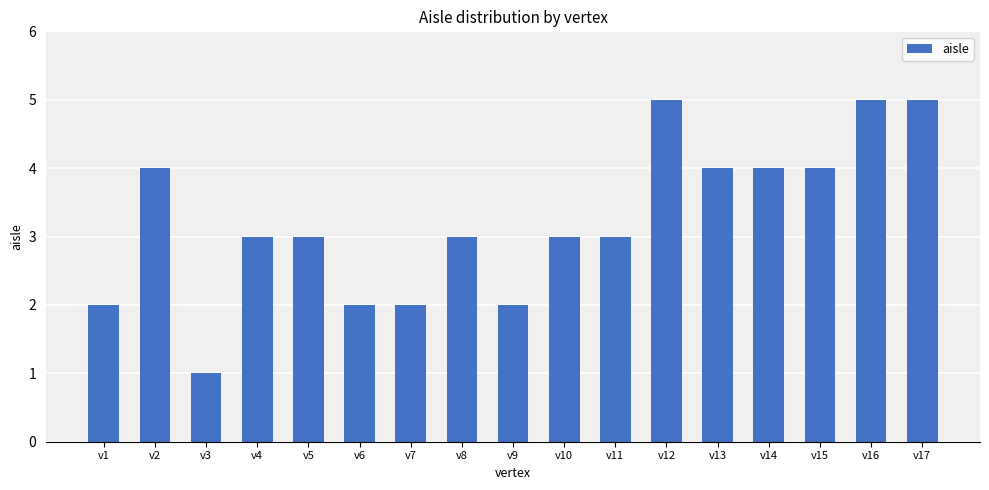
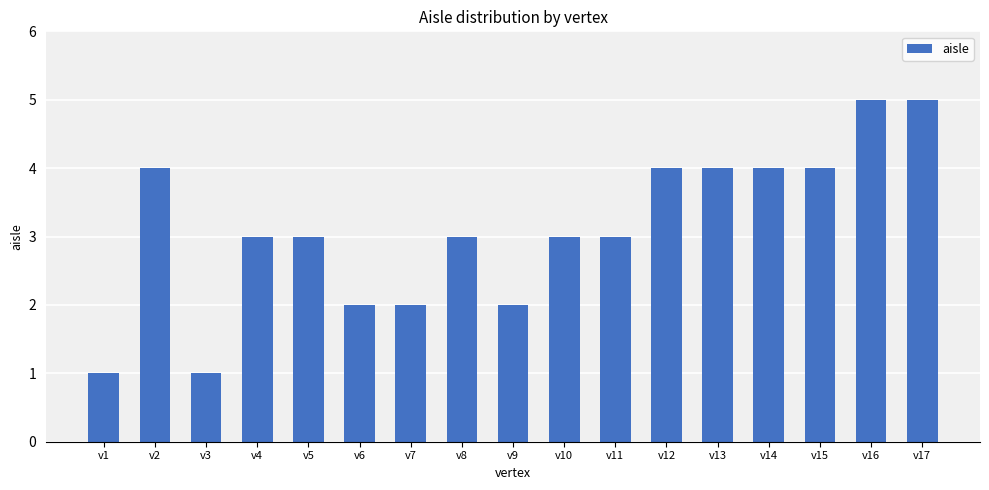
  {
-   "v1": 2,
+   "v1": 1,
    "v2": 4,
    "v3": 1,
    "v4": 3,
    "v5": 3,
    "v6": 2,
    "v7": 2,
    "v8": 3,
    "v9": 2,
    "v10": 3,
    "v11": 3,
-   "v12": 5,
+   "v12": 4,
    "v13": 4,
    "v14": 4,
    "v15": 4,
    "v16": 5,
    "v17": 5
  }
